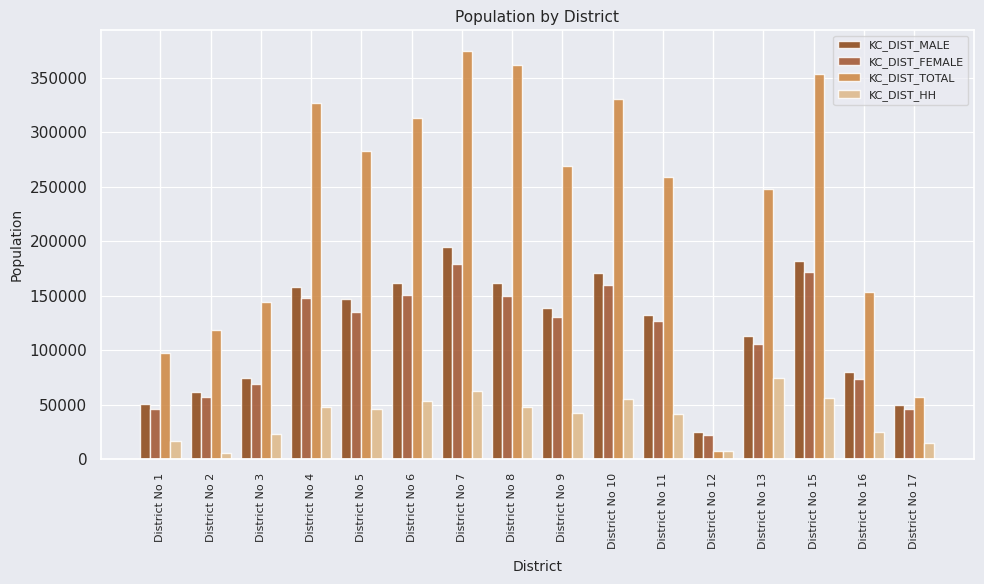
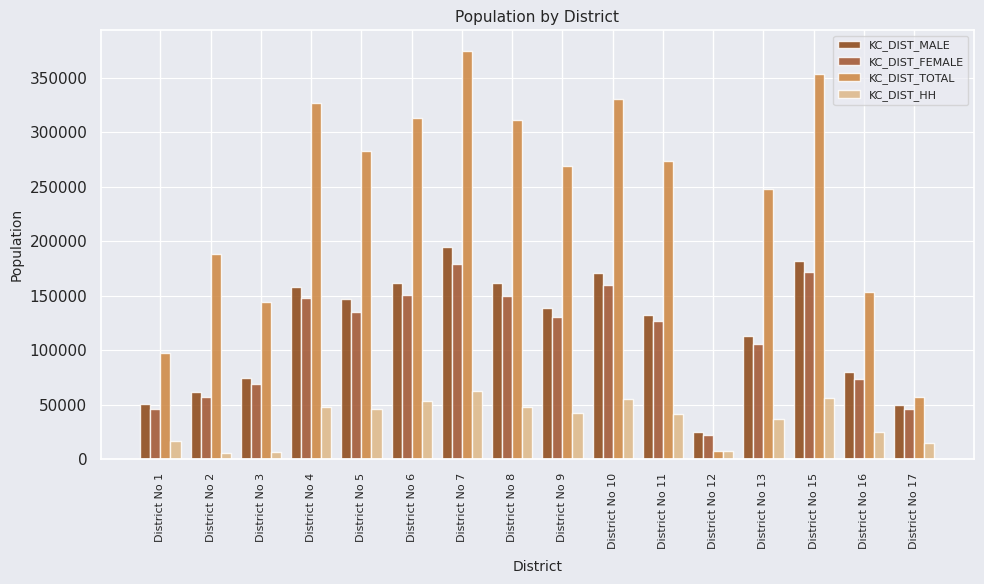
  {
    "KC_DIST_TOTAL": {
      "District No 1": 98000,
-     "District No 2": 119000,
+     "District No 2": 188000,
      "District No 3": 144000,
      "District No 4": 326000,
      "District No 5": 283000,
      "District No 6": 313000,
      "District No 7": 375000,
-     "District No 8": 362000,
+     "District No 8": 311000,
      "District No 9": 269000,
      "District No 10": 330000,
-     "District No 11": 259000,
+     "District No 11": 274000,
      "District No 12": 8000,
      "District No 13": 248000,
      "District No 15": 354000,
      "District No 16": 154000,
      "District No 17": 58000
    },
    "KC_DIST_HH": {
      "District No 1": 17000,
      "District No 2": 6000,
-     "District No 3": 24000,
+     "District No 3": 7000,
      "District No 4": 48000,
      "District No 5": 46000,
      "District No 6": 54000,
      "District No 7": 62000,
      "District No 8": 48000,
      "District No 9": 43000,
      "District No 10": 55000,
      "District No 11": 42000,
      "District No 12": 7000,
-     "District No 13": 75000,
+     "District No 13": 37000,
      "District No 15": 57000,
      "District No 16": 25000,
      "District No 17": 15000
    }
  }
